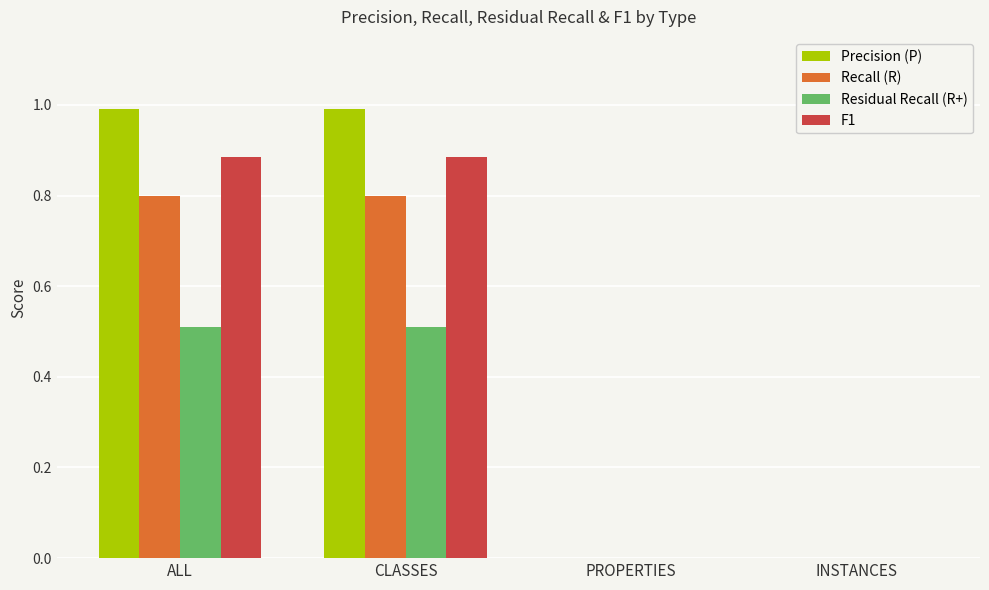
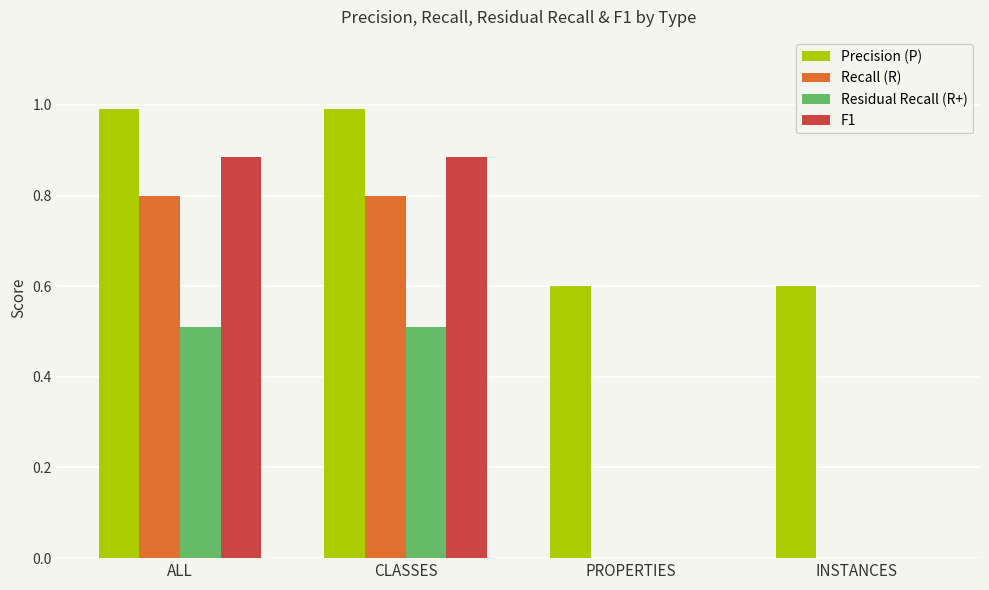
  {
    "Precision (P)": {
      "ALL": 0.99,
      "CLASSES": 0.99,
-     "PROPERTIES": 0.0,
-     "INSTANCES": 0.0
+     "PROPERTIES": 0.6,
+     "INSTANCES": 0.6
    },
    "Residual Recall (R+)": {
      "ALL": 0.51,
      "CLASSES": 0.51,
      "PROPERTIES": 0.0,
      "INSTANCES": 0.0
    }
  }
